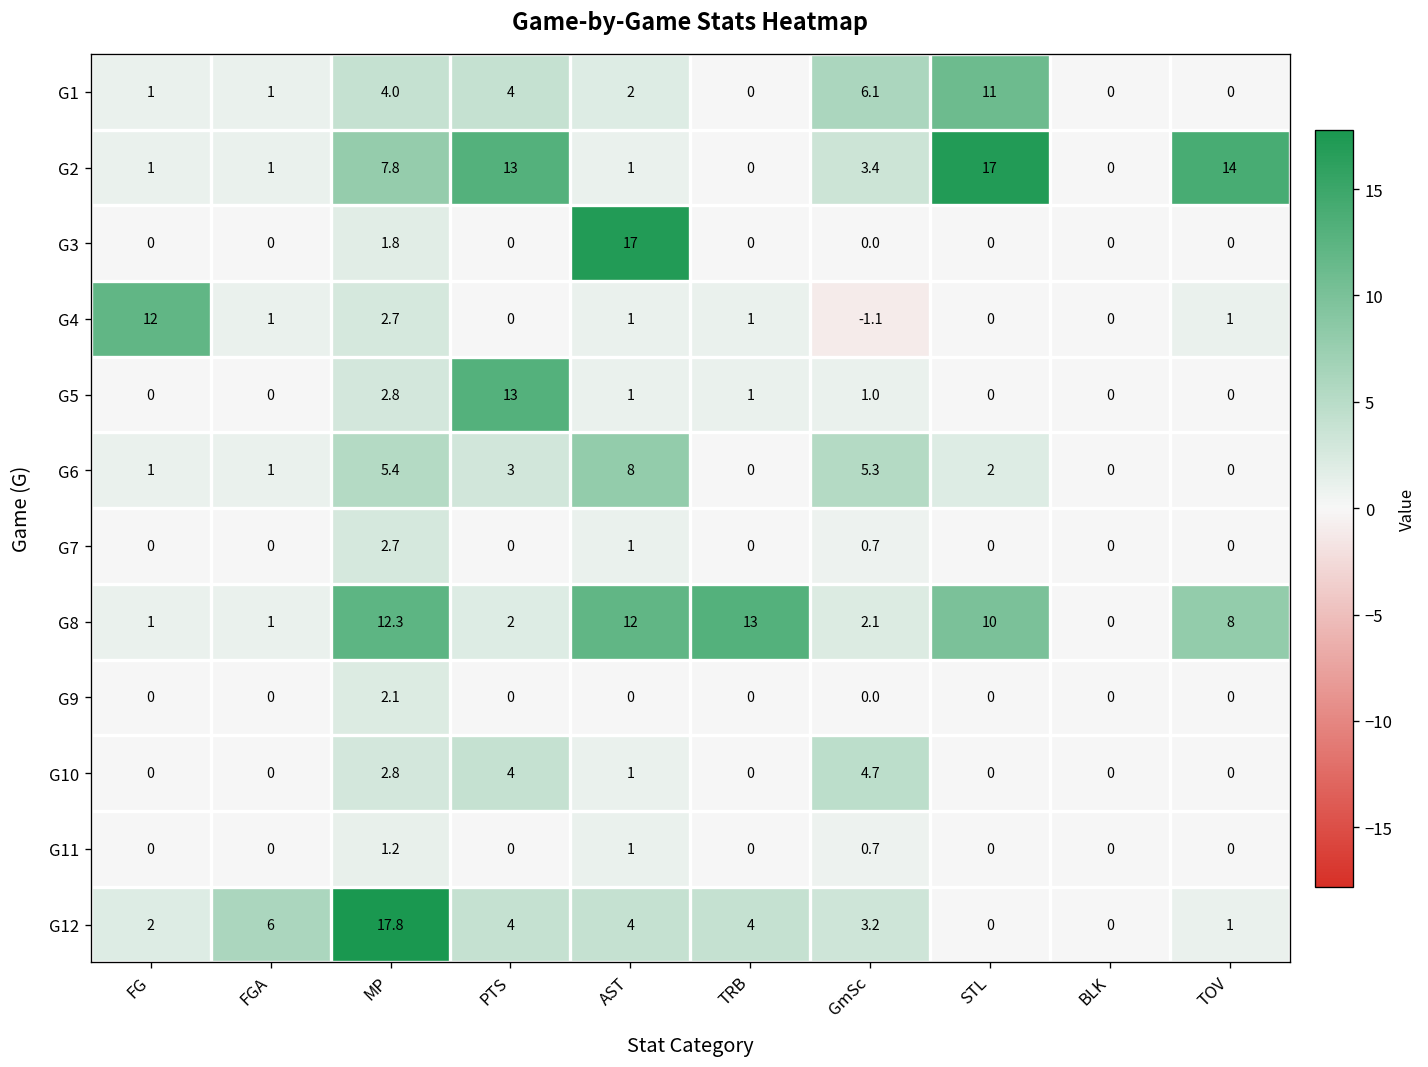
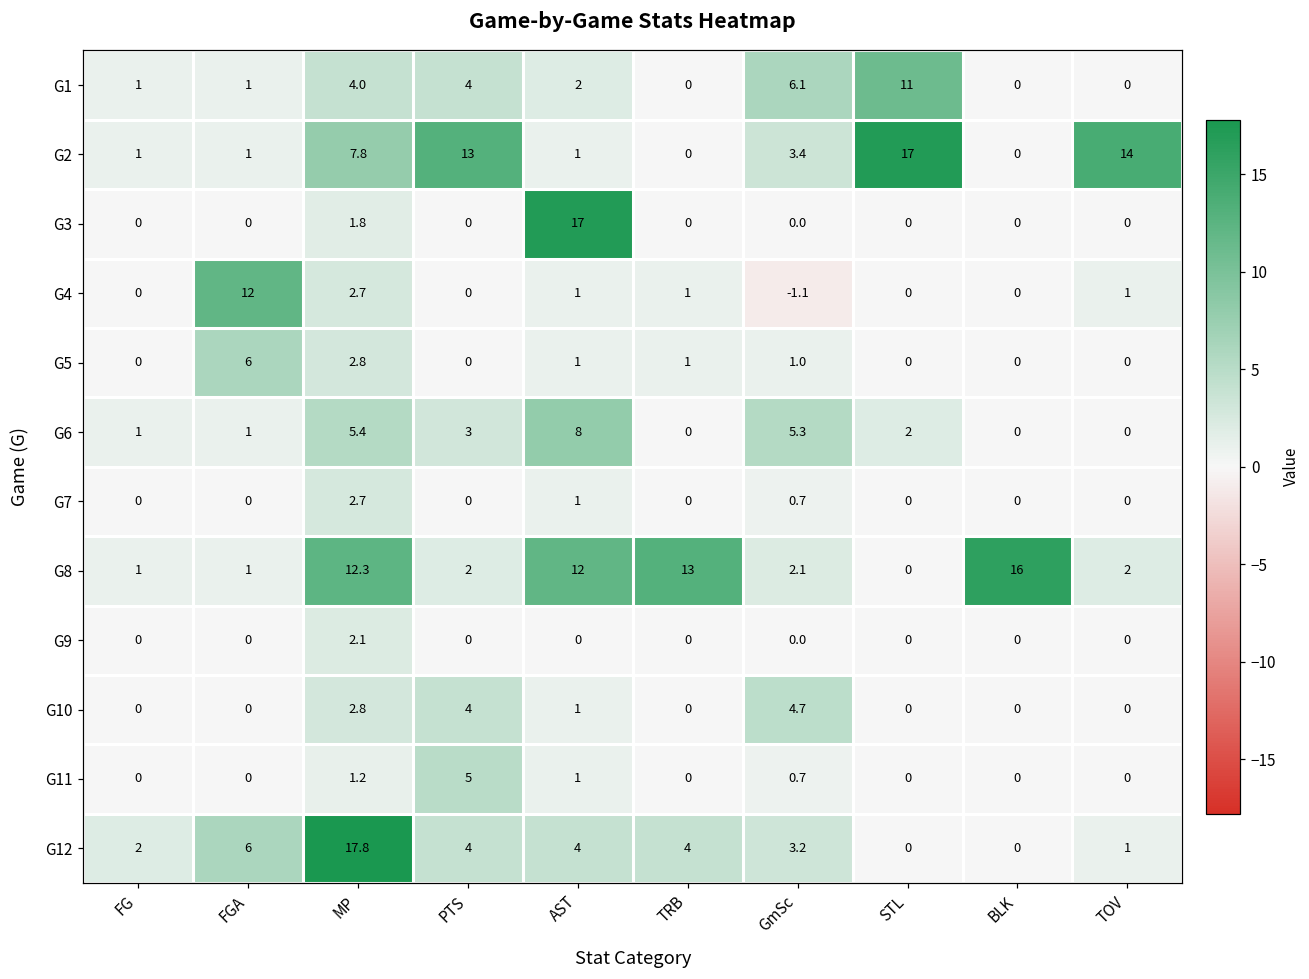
  {
    "G1": {
      "FG": 1,
      "FGA": 1,
      "MP": 4.0,
      "PTS": 4,
      "AST": 2,
      "TRB": 0,
      "GmSc": 6.1,
      "STL": 11,
      "BLK": 0,
      "TOV": 0
    },
    "G2": {
      "FG": 1,
      "FGA": 1,
      "MP": 7.8,
      "PTS": 13,
      "AST": 1,
      "TRB": 0,
      "GmSc": 3.4,
      "STL": 17,
      "BLK": 0,
      "TOV": 14
    },
    "G3": {
      "FG": 0,
      "FGA": 0,
      "MP": 1.8,
      "PTS": 0,
      "AST": 17,
      "TRB": 0,
      "GmSc": 0.0,
      "STL": 0,
      "BLK": 0,
      "TOV": 0
    },
    "G4": {
-     "FG": 12,
-     "FGA": 1,
+     "FG": 0,
+     "FGA": 12,
      "MP": 2.7,
      "PTS": 0,
      "AST": 1,
      "TRB": 1,
      "GmSc": -1.1,
      "STL": 0,
      "BLK": 0,
      "TOV": 1
    },
    "G5": {
      "FG": 0,
-     "FGA": 0,
+     "FGA": 6,
      "MP": 2.8,
-     "PTS": 13,
+     "PTS": 0,
      "AST": 1,
      "TRB": 1,
      "GmSc": 1.0,
      "STL": 0,
      "BLK": 0,
      "TOV": 0
    },
    "G6": {
      "FG": 1,
      "FGA": 1,
      "MP": 5.4,
      "PTS": 3,
      "AST": 8,
      "TRB": 0,
      "GmSc": 5.3,
      "STL": 2,
      "BLK": 0,
      "TOV": 0
    },
    "G7": {
      "FG": 0,
      "FGA": 0,
      "MP": 2.7,
      "PTS": 0,
      "AST": 1,
      "TRB": 0,
      "GmSc": 0.7,
      "STL": 0,
      "BLK": 0,
      "TOV": 0
    },
    "G8": {
      "FG": 1,
      "FGA": 1,
      "MP": 12.3,
      "PTS": 2,
      "AST": 12,
      "TRB": 13,
      "GmSc": 2.1,
-     "STL": 10,
-     "BLK": 0,
-     "TOV": 8
+     "STL": 0,
+     "BLK": 16,
+     "TOV": 2
    },
    "G9": {
      "FG": 0,
      "FGA": 0,
      "MP": 2.1,
      "PTS": 0,
      "AST": 0,
      "TRB": 0,
      "GmSc": 0.0,
      "STL": 0,
      "BLK": 0,
      "TOV": 0
    },
    "G10": {
      "FG": 0,
      "FGA": 0,
      "MP": 2.8,
      "PTS": 4,
      "AST": 1,
      "TRB": 0,
      "GmSc": 4.7,
      "STL": 0,
      "BLK": 0,
      "TOV": 0
    },
    "G11": {
      "FG": 0,
      "FGA": 0,
      "MP": 1.2,
-     "PTS": 0,
+     "PTS": 5,
      "AST": 1,
      "TRB": 0,
      "GmSc": 0.7,
      "STL": 0,
      "BLK": 0,
      "TOV": 0
    },
    "G12": {
      "FG": 2,
      "FGA": 6,
      "MP": 17.8,
      "PTS": 4,
      "AST": 4,
      "TRB": 4,
      "GmSc": 3.2,
      "STL": 0,
      "BLK": 0,
      "TOV": 1
    }
  }
